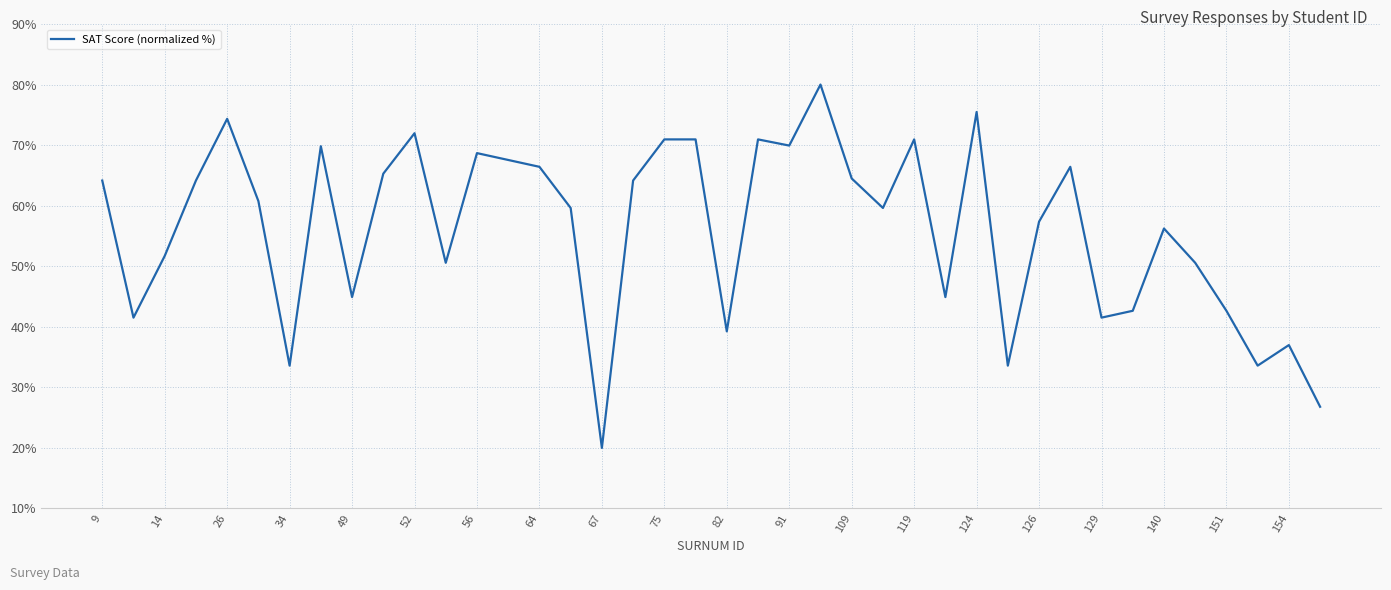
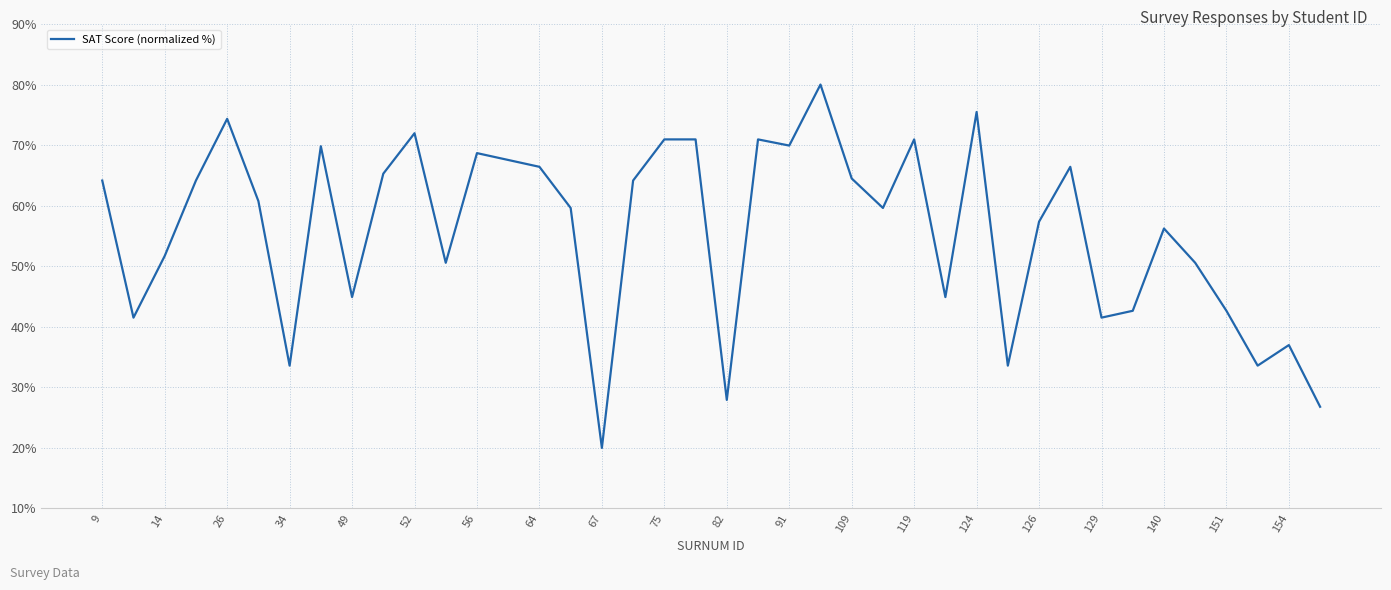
  {
    "14": "52%",
    "26": "74%",
    "34": "34%",
    "49": "45%",
    "52": "72%",
    "56": "69%",
    "64": "66%",
    "67": "20%",
    "75": "71%",
-   "82": "39%",
+   "82": "28%",
    "91": "70%",
    "109": "64%",
    "119": "71%",
    "124": "75%",
    "126": "57%",
    "129": "42%",
    "140": "56%",
    "151": "43%",
    "154": "37%"
  }
